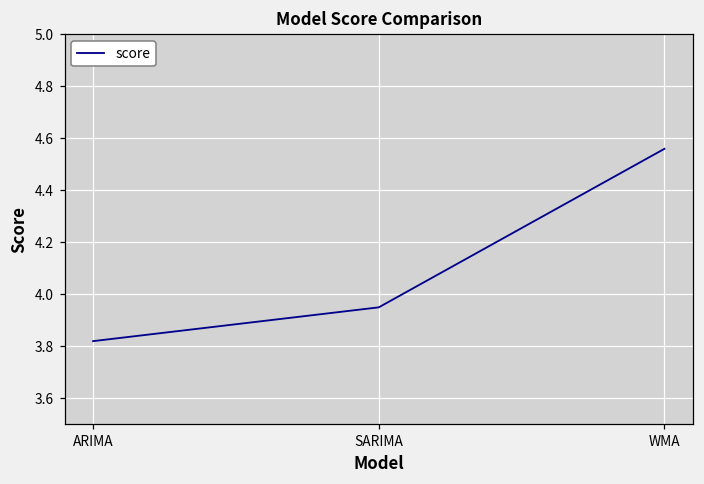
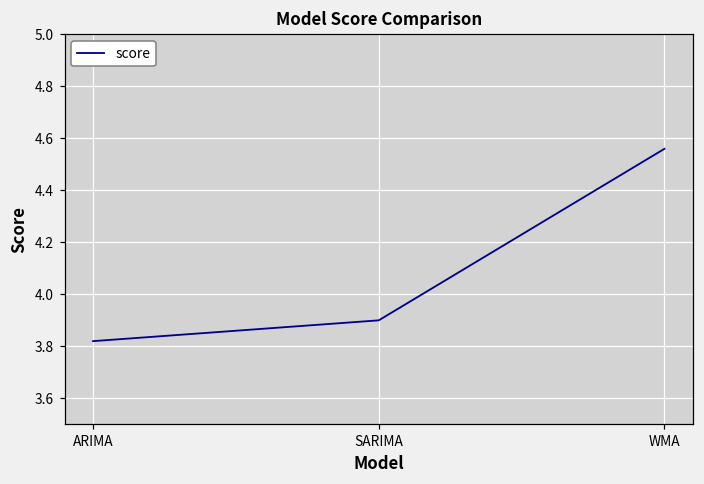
  {
    "ARIMA": 3.82,
-   "SARIMA": 3.95,
+   "SARIMA": 3.90,
    "WMA": 4.56
  }
